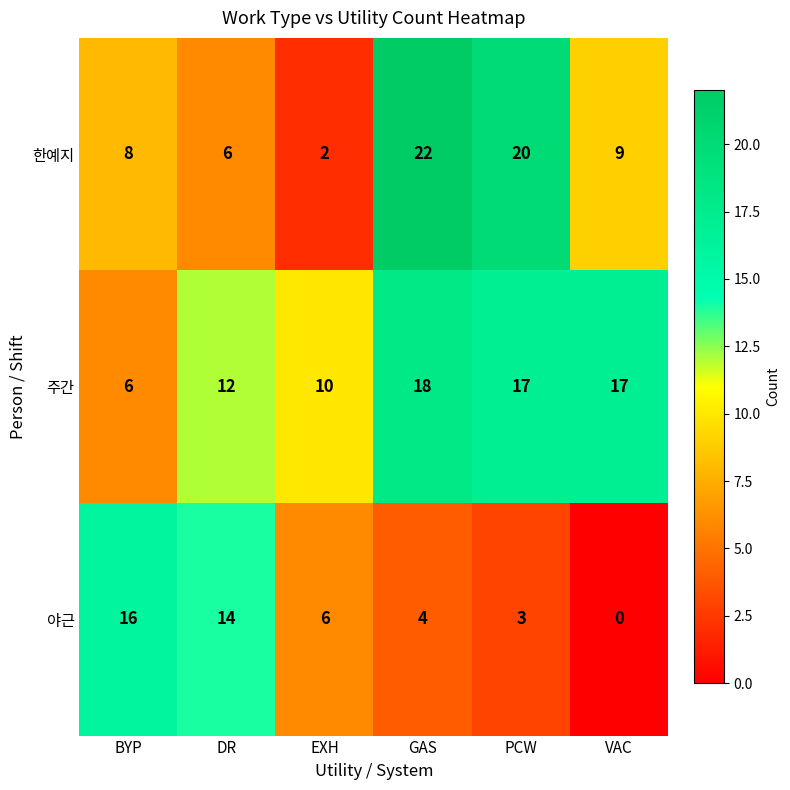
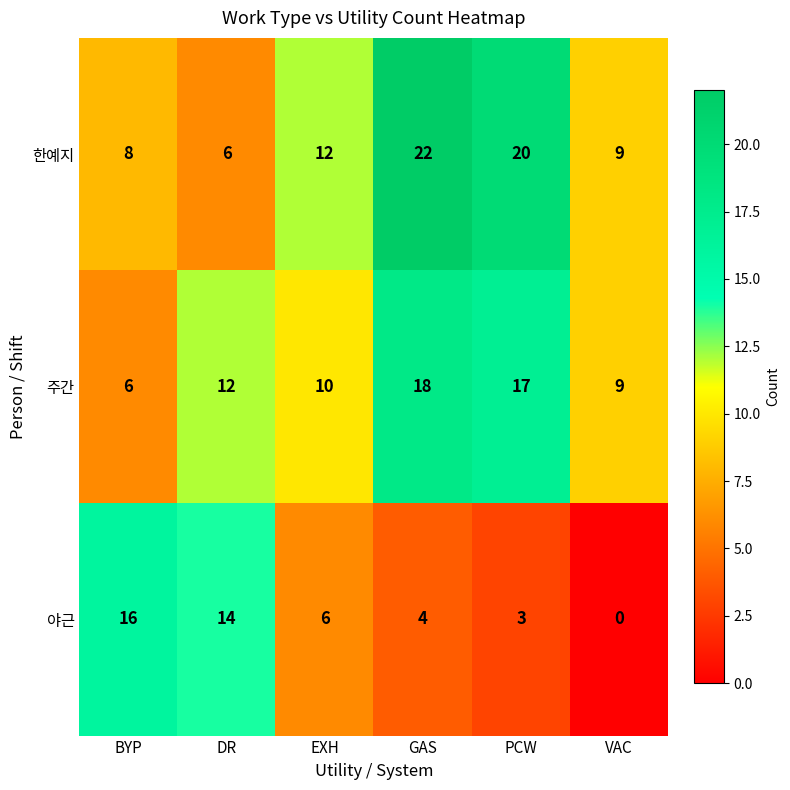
  {
    "한예지": {
      "BYP": 8,
      "DR": 6,
-     "EXH": 2,
+     "EXH": 12,
      "GAS": 22,
      "PCW": 20,
      "VAC": 9
    },
    "주간": {
      "BYP": 6,
      "DR": 12,
      "EXH": 10,
      "GAS": 18,
      "PCW": 17,
-     "VAC": 17
+     "VAC": 9
    },
    "야근": {
      "BYP": 16,
      "DR": 14,
      "EXH": 6,
      "GAS": 4,
      "PCW": 3,
      "VAC": 0
    }
  }
